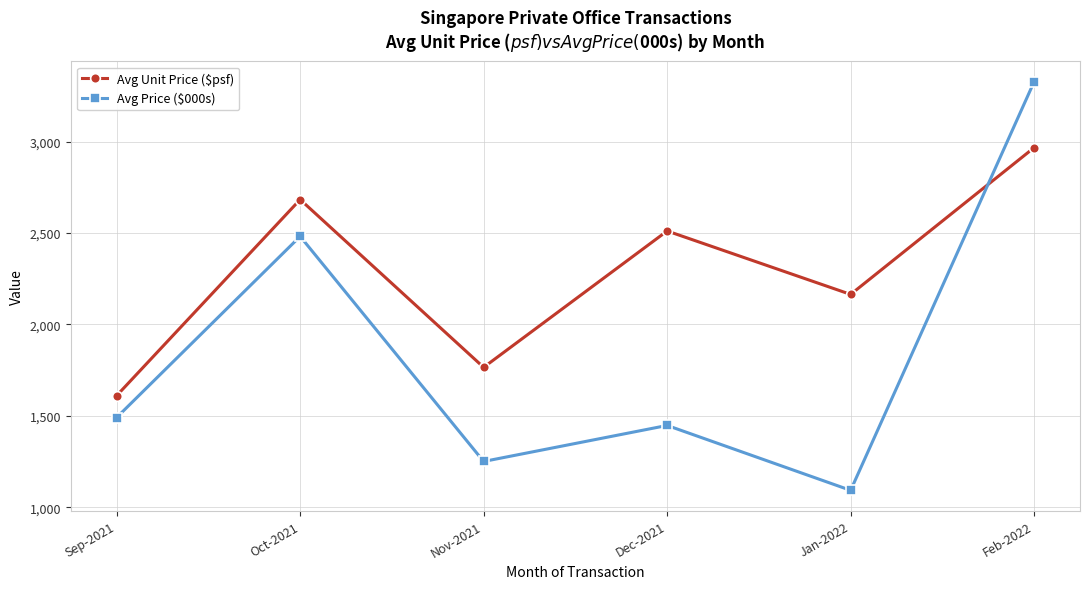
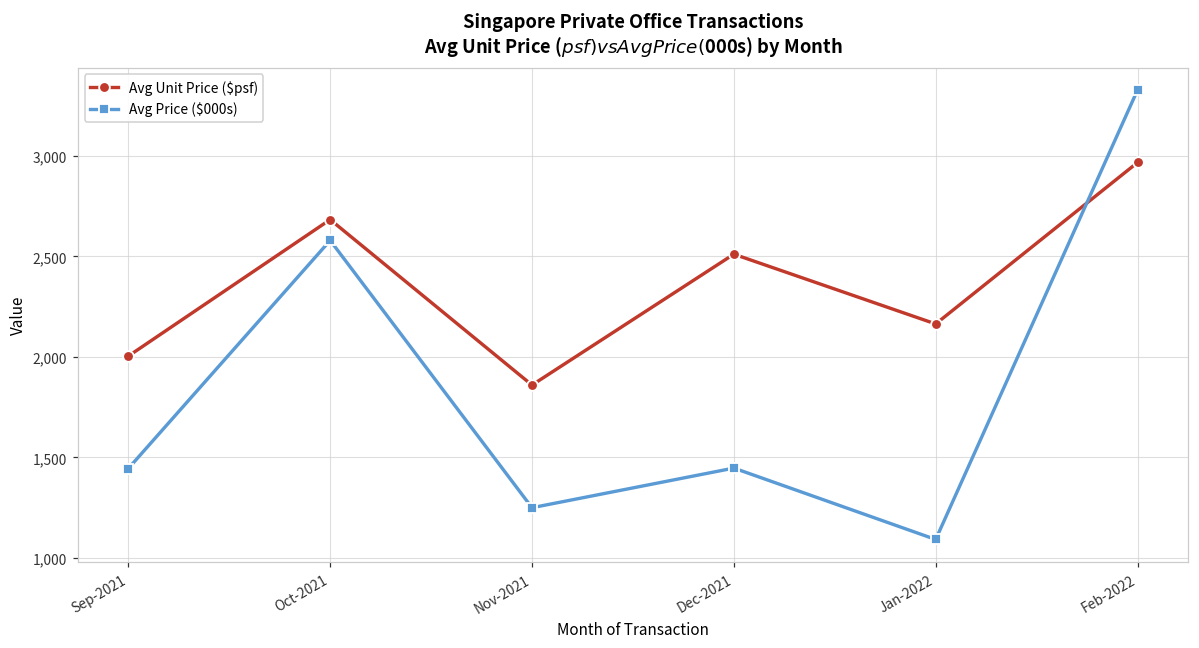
  {
    "Avg Unit Price ($psf)": {
-     "Sep-2021": "1,610",
+     "Sep-2021": "2,000",
      "Oct-2021": "2,680",
-     "Nov-2021": "1,770",
+     "Nov-2021": "1,860",
      "Dec-2021": "2,510",
      "Jan-2022": "2,160",
      "Feb-2022": "2,970"
    },
    "Avg Price ($000s)": {
-     "Sep-2021": "1,490",
-     "Oct-2021": "2,480",
+     "Sep-2021": "1,450",
+     "Oct-2021": "2,580",
      "Nov-2021": "1,250",
      "Dec-2021": "1,450",
      "Jan-2022": "1,090",
      "Feb-2022": "3,330"
    }
  }
